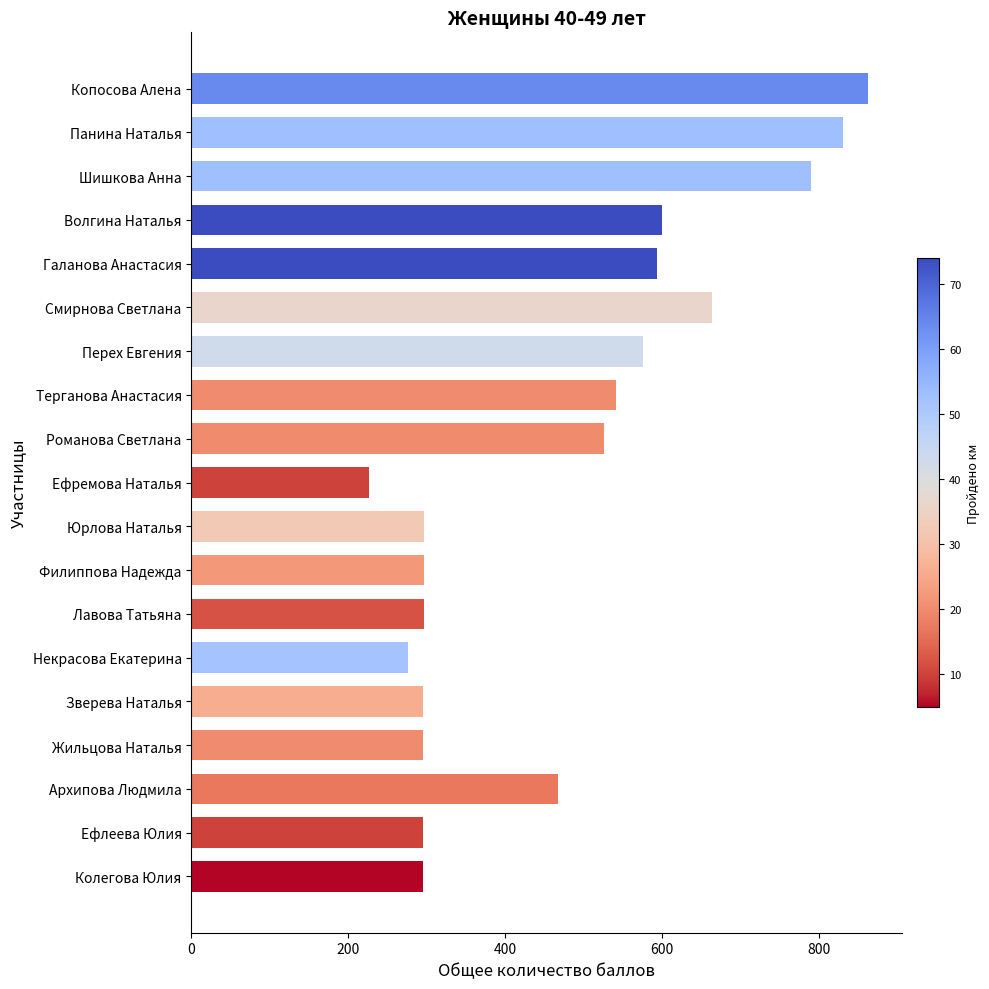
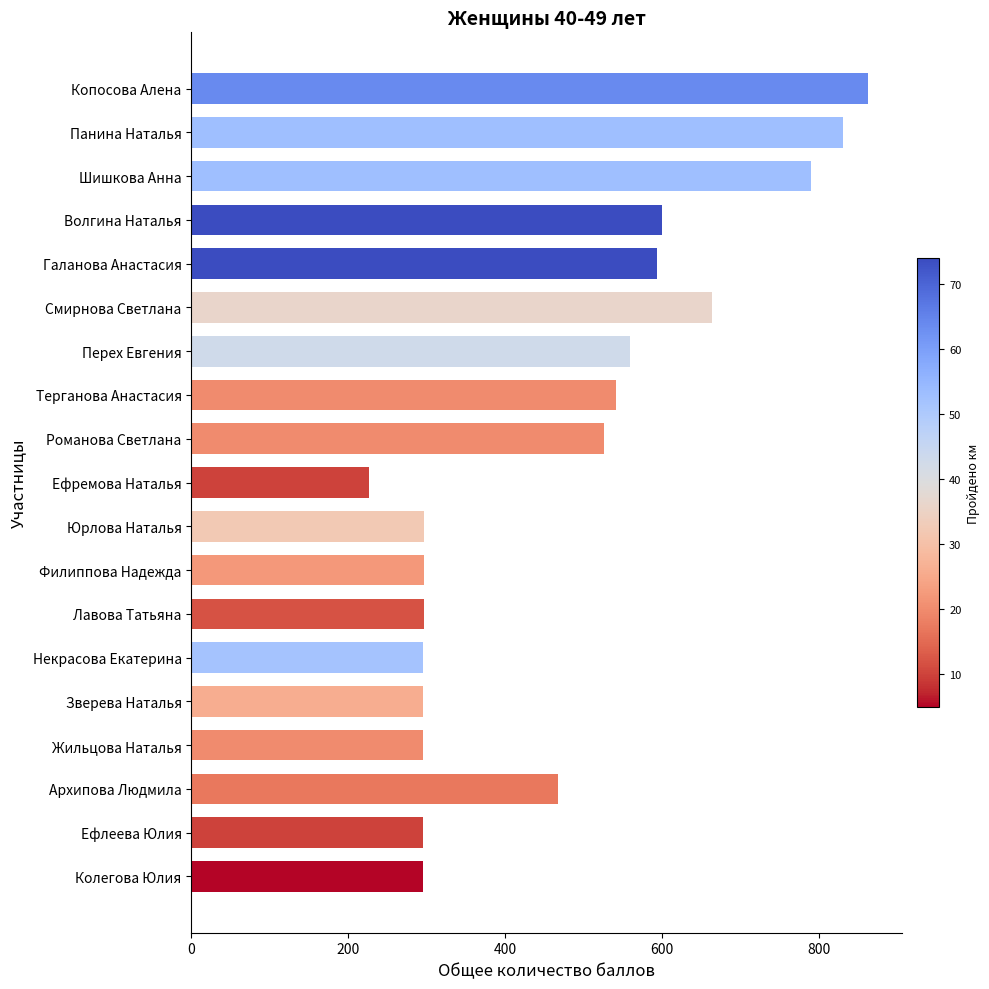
  {
    "Копосова Алена": 860,
    "Панина Наталья": 830,
    "Шишкова Анна": 790,
    "Волгина Наталья": 600,
    "Галанова Анастасия": 590,
    "Смирнова Светлана": 660,
-   "Перех Евгения": 580,
+   "Перех Евгения": 560,
    "Терганова Анастасия": 540,
    "Романова Светлана": 530,
    "Ефремова Наталья": 230,
    "Юрлова Наталья": 300,
    "Филиппова Надежда": 300,
    "Лавова Татьяна": 300,
-   "Некрасова Екатерина": 280,
+   "Некрасова Екатерина": 300,
    "Зверева Наталья": 300,
    "Жильцова Наталья": 300,
    "Архипова Людмила": 470,
    "Ефлеева Юлия": 300,
    "Колегова Юлия": 300
  }
